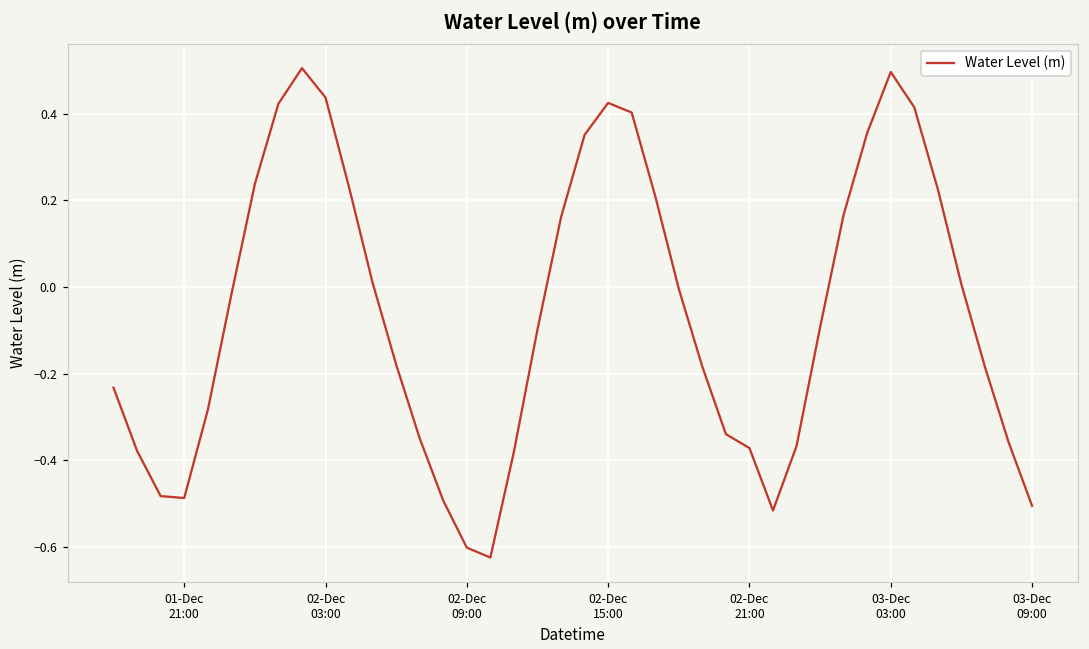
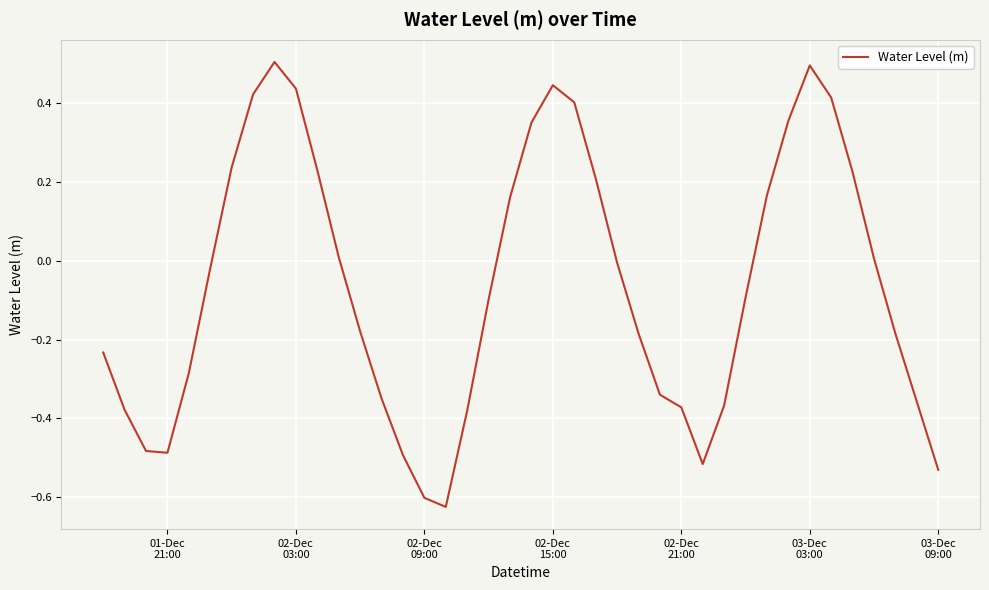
  {
    "01-Dec 21:00": -0.49,
    "02-Dec 03:00": 0.44,
    "02-Dec 09:00": -0.60,
-   "02-Dec 15:00": 0.42,
+   "02-Dec 15:00": 0.45,
    "02-Dec 21:00": -0.37,
    "03-Dec 03:00": 0.50,
-   "03-Dec 09:00": -0.51
+   "03-Dec 09:00": -0.53
  }
